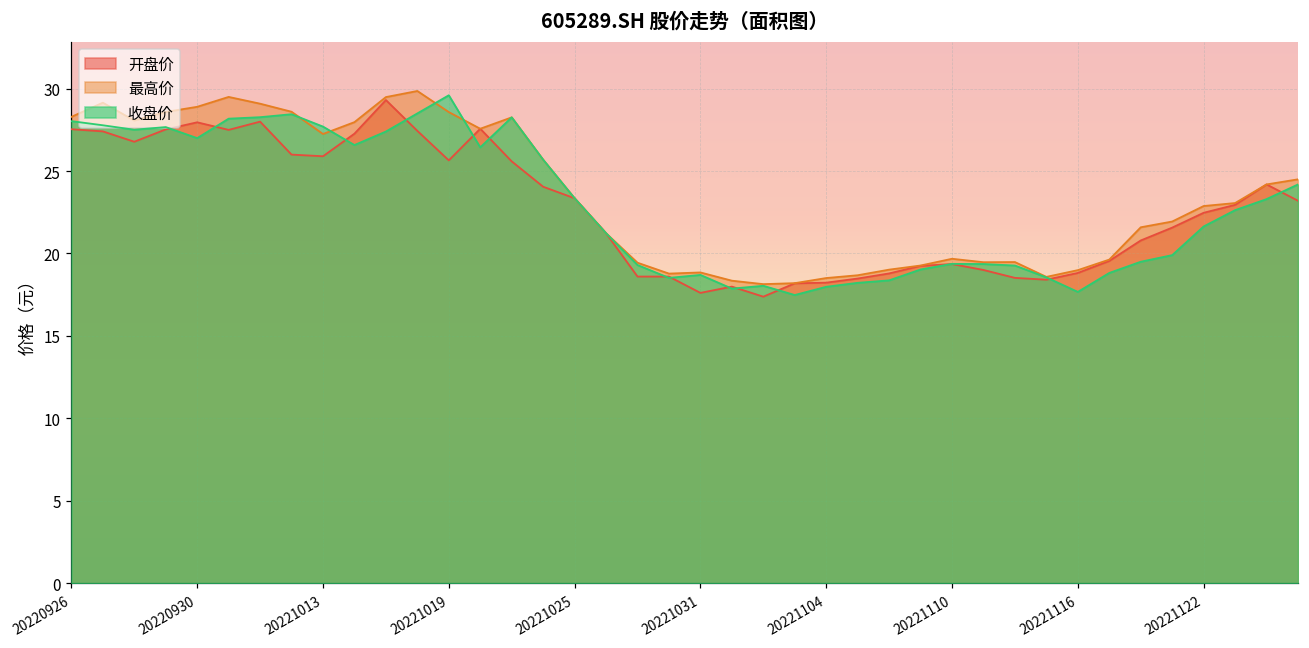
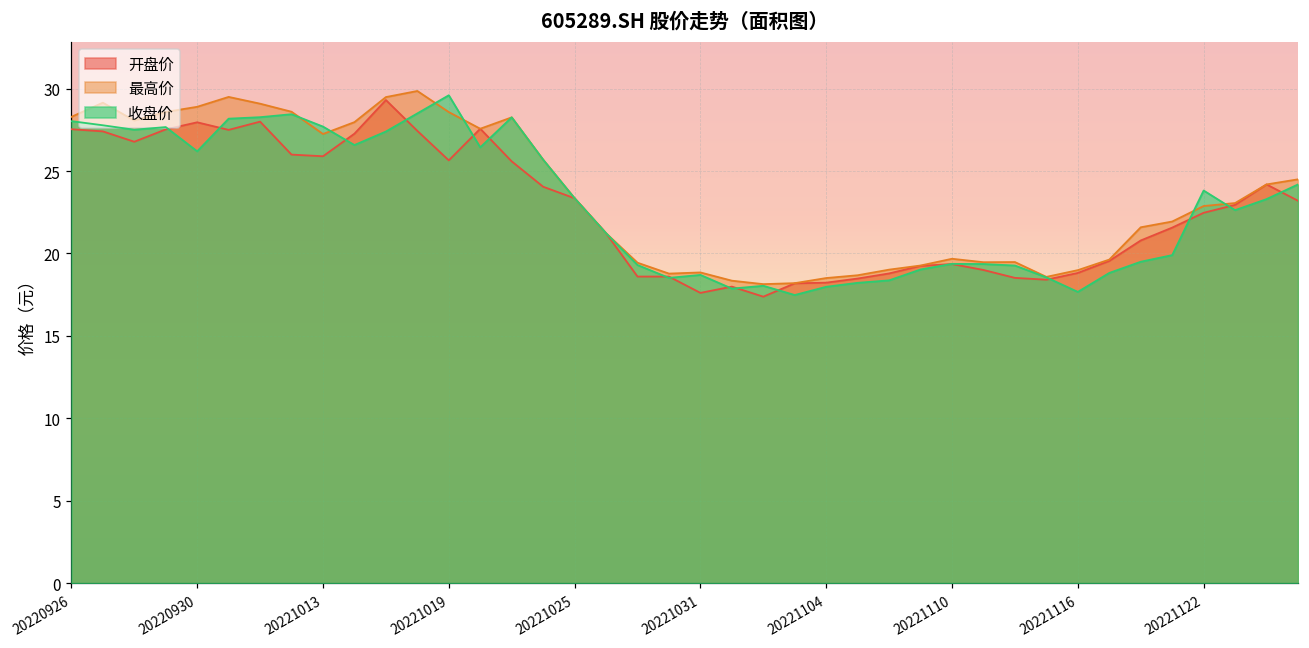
  {
    "收盘价": {
      "20220926": 28.0,
-     "20220930": 27.0,
+     "20220930": 26.2,
      "20221013": 27.7,
      "20221019": 29.6,
      "20221104": 18.0,
      "20221116": 17.7,
-     "20221122": 21.6
+     "20221122": 23.8
    }
  }
